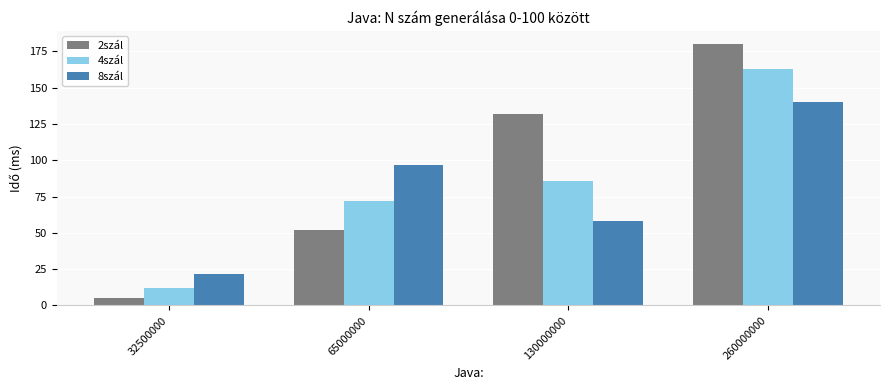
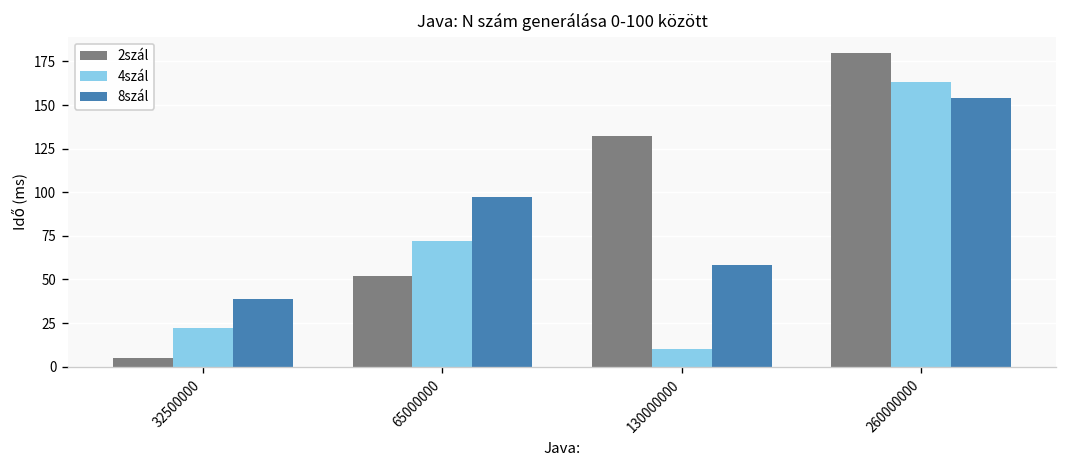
  {
    "2szál": {
      "32500000": 5,
      "65000000": 52,
      "130000000": 132,
      "260000000": 180
    },
    "4szál": {
-     "32500000": 12,
+     "32500000": 22,
      "65000000": 72,
-     "130000000": 86,
+     "130000000": 10,
      "260000000": 163
    },
    "8szál": {
-     "32500000": 22,
+     "32500000": 39,
      "65000000": 97,
      "130000000": 58,
-     "260000000": 140
+     "260000000": 154
    }
  }
